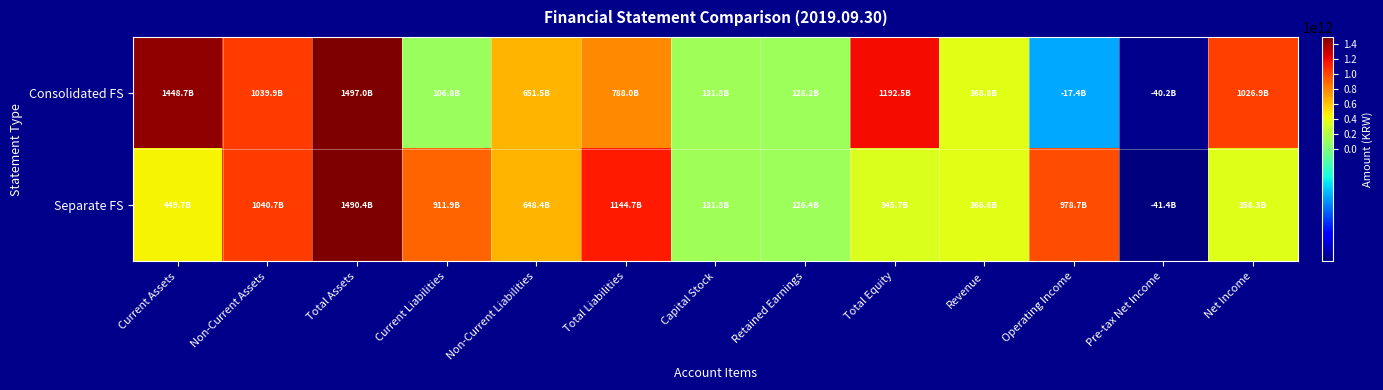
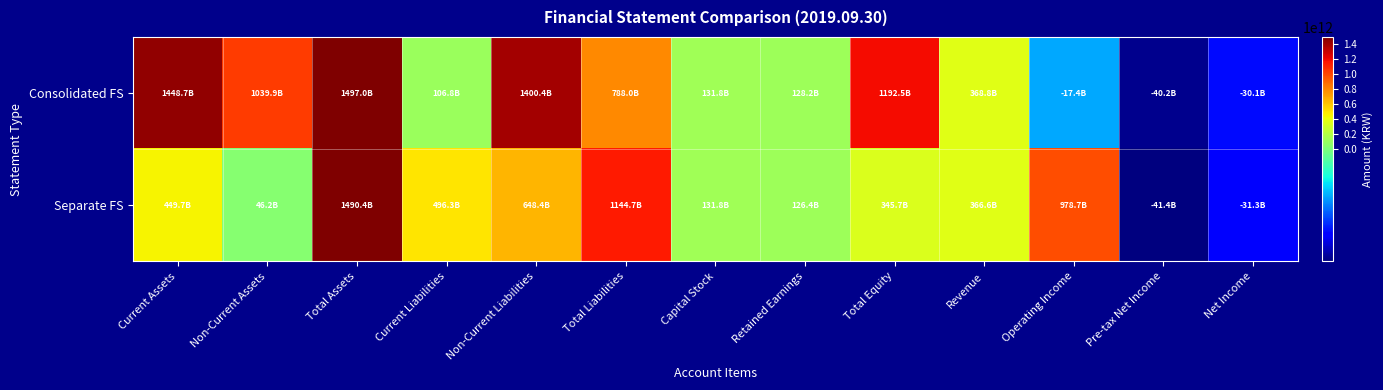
  {
    "Consolidated FS": {
      "Current Assets": "1448.7B",
      "Non-Current Assets": "1039.9B",
      "Total Assets": "1497.0B",
      "Current Liabilities": "106.8B",
-     "Non-Current Liabilities": "651.5B",
+     "Non-Current Liabilities": "1400.4B",
      "Total Liabilities": "788.0B",
      "Capital Stock": "131.8B",
      "Retained Earnings": "128.2B",
      "Total Equity": "1192.5B",
      "Revenue": "368.8B",
      "Operating Income": "-17.4B",
      "Pre-tax Net Income": "-40.2B",
-     "Net Income": "1026.9B"
+     "Net Income": "-30.1B"
    },
    "Separate FS": {
      "Current Assets": "449.7B",
-     "Non-Current Assets": "1040.7B",
+     "Non-Current Assets": "46.2B",
      "Total Assets": "1490.4B",
-     "Current Liabilities": "911.9B",
+     "Current Liabilities": "496.3B",
      "Non-Current Liabilities": "648.4B",
      "Total Liabilities": "1144.7B",
      "Capital Stock": "131.8B",
      "Retained Earnings": "126.4B",
      "Total Equity": "345.7B",
      "Revenue": "366.6B",
      "Operating Income": "978.7B",
      "Pre-tax Net Income": "-41.4B",
-     "Net Income": "358.3B"
+     "Net Income": "-31.3B"
    }
  }
